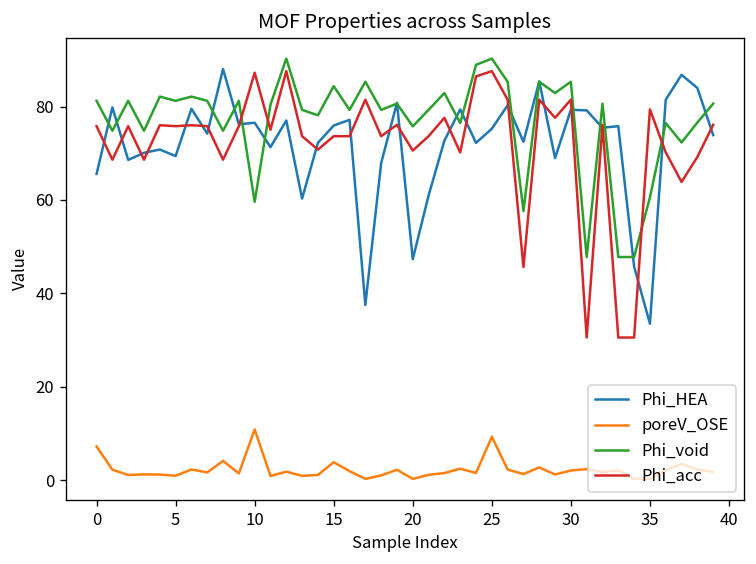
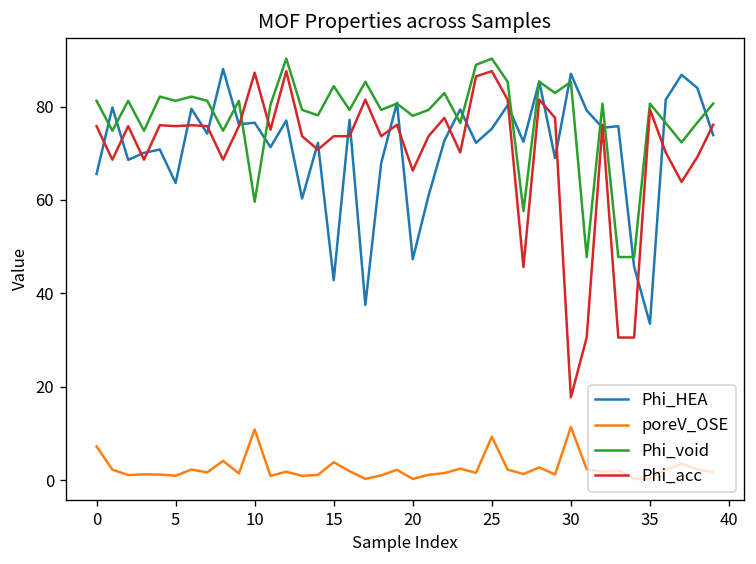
  {
    "Phi_HEA": {
      "0": 66,
-     "5": 69,
+     "5": 64,
      "10": 77,
-     "15": 76,
+     "15": 43,
      "20": 47,
      "25": 75,
-     "30": 79,
+     "30": 87,
      "35": 33
    },
    "poreV_OSE": {
      "0": 7,
      "5": 1,
      "10": 11,
      "15": 4,
      "20": 0,
      "25": 9,
-     "30": 2
+     "30": 11
    },
    "Phi_void": {
      "0": 81,
      "5": 81,
      "10": 60,
      "15": 84,
-     "20": 76,
+     "20": 78,
      "25": 90,
      "30": 85,
-     "35": 61
+     "35": 81
    },
    "Phi_acc": {
      "0": 76,
      "5": 76,
      "10": 87,
      "15": 74,
-     "20": 71,
+     "20": 66,
      "25": 88,
-     "30": 81,
+     "30": 18,
      "35": 79
    }
  }
